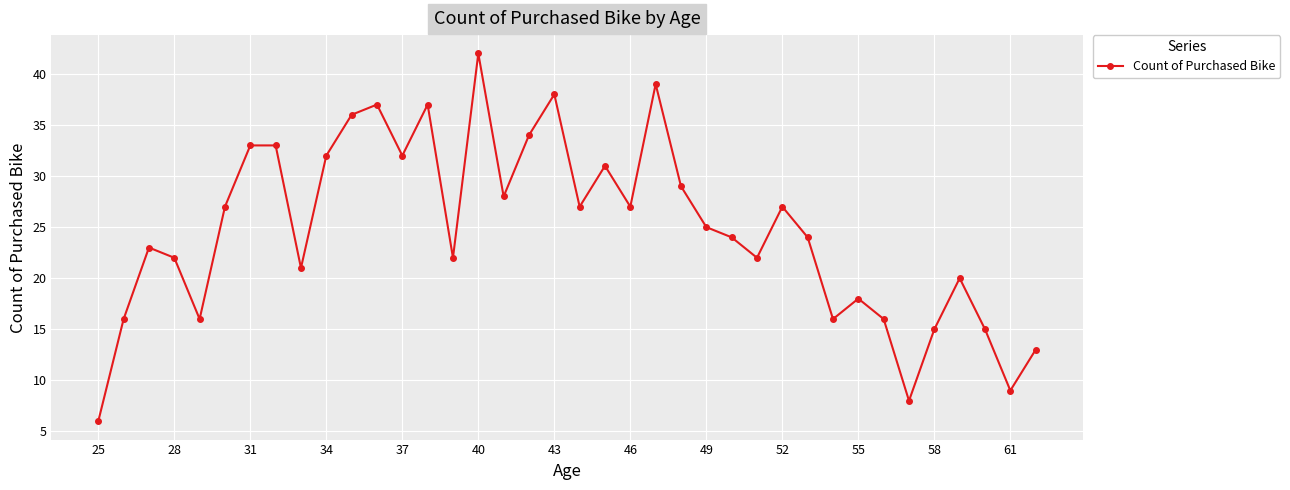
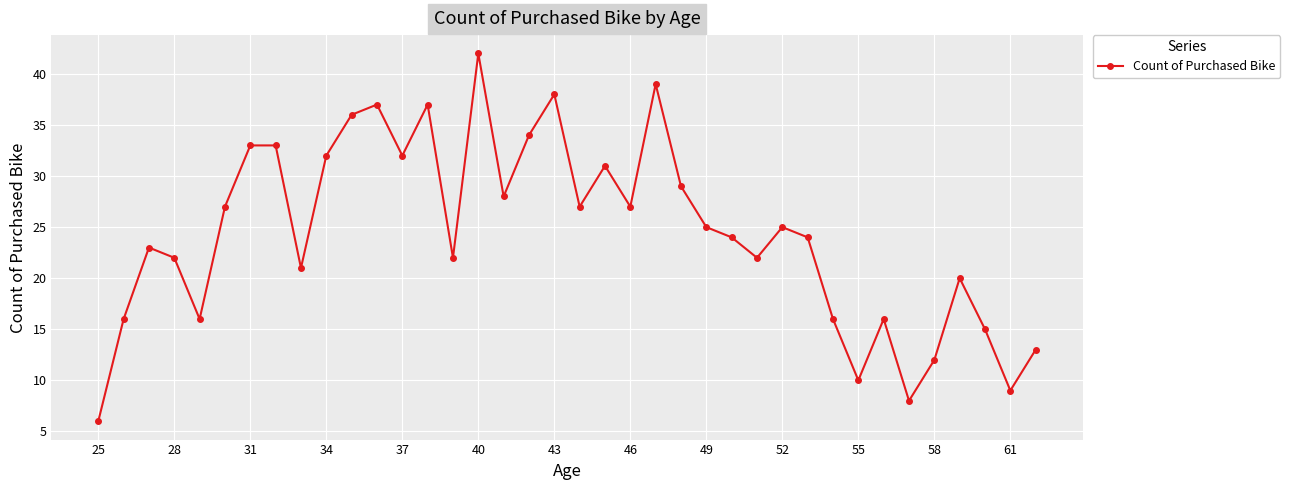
  {
    "25": 6,
    "28": 22,
    "31": 33,
    "34": 32,
    "37": 32,
    "40": 42,
    "43": 38,
    "46": 27,
    "49": 25,
-   "52": 27,
-   "55": 18,
-   "58": 15,
+   "52": 25,
+   "55": 10,
+   "58": 12,
    "61": 9
  }
